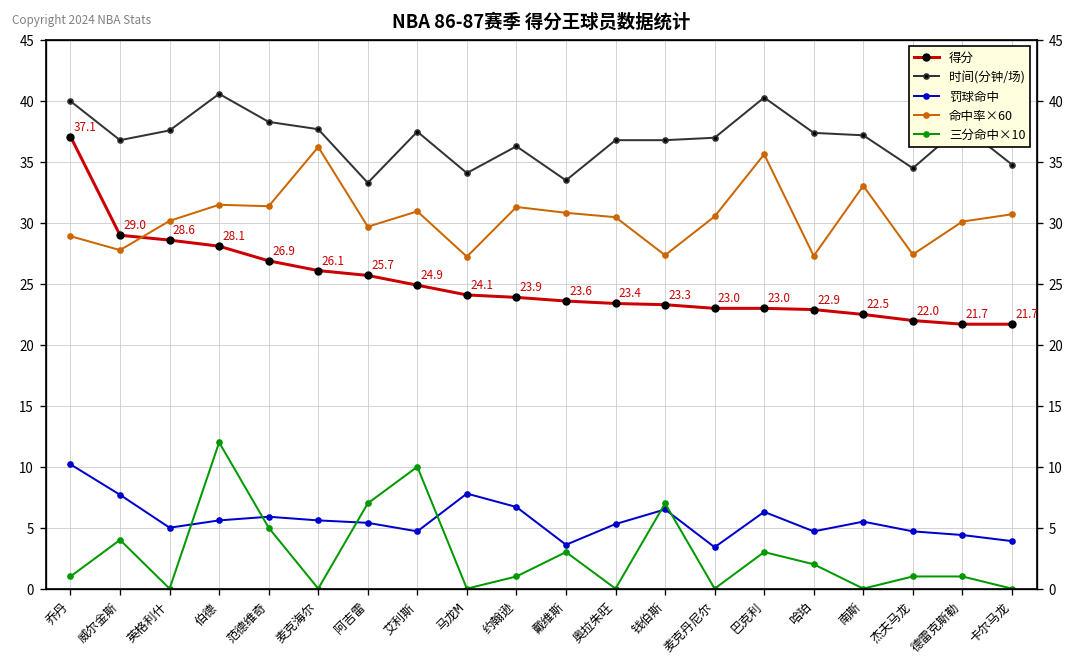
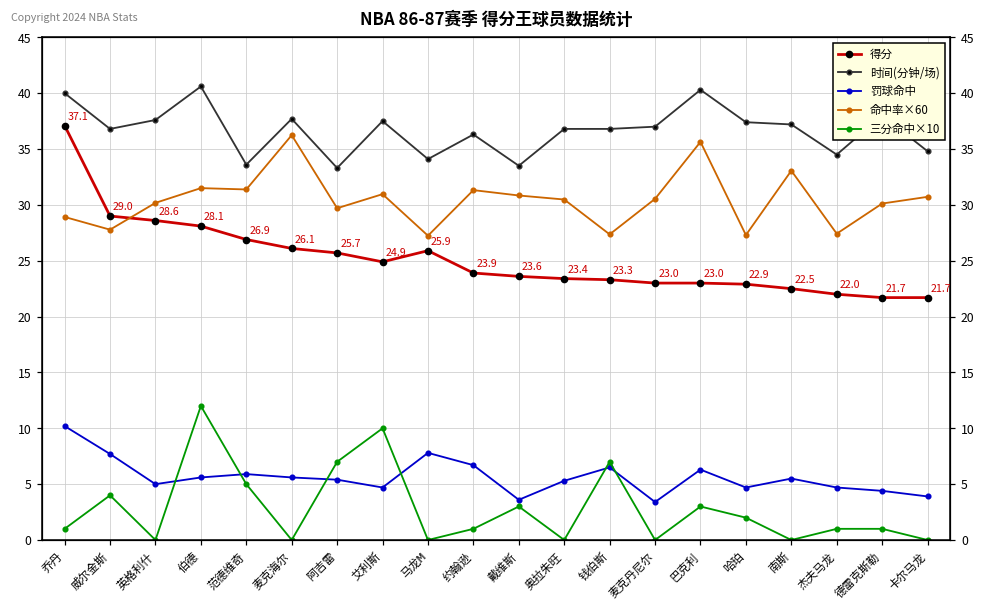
  {
    "得分": {
      "乔丹": 37.1,
      "威尔金斯": 29.0,
      "英格利什": 28.6,
      "伯德": 28.1,
      "范德维奇": 26.9,
      "麦克海尔": 26.1,
      "阿吉雷": 25.7,
      "艾利斯": 24.9,
-     "马龙M": 24.1,
+     "马龙M": 25.9,
      "约翰逊": 23.9,
      "戴维斯": 23.6,
      "奥拉朱旺": 23.4,
      "钱伯斯": 23.3,
      "麦克丹尼尔": 23.0,
      "巴克利": 23.0,
      "哈珀": 22.9,
      "南斯": 22.5,
      "杰夫马龙": 22.0,
      "德雷克斯勒": 21.7,
      "卡尔马龙": 21.7
    },
    "时间(分钟/场)": {
      "乔丹": 40.0,
      "威尔金斯": 36.8,
      "英格利什": 37.6,
      "伯德": 40.6,
-     "范德维奇": 38.3,
+     "范德维奇": 33.6,
      "麦克海尔": 37.7,
      "阿吉雷": 33.3,
      "艾利斯": 37.5,
      "马龙M": 34.1,
      "约翰逊": 36.3,
      "戴维斯": 33.5,
      "奥拉朱旺": 36.8,
      "钱伯斯": 36.8,
      "麦克丹尼尔": 37.0,
      "巴克利": 40.3,
      "哈珀": 37.4,
      "南斯": 37.2,
      "杰夫马龙": 34.5,
      "卡尔马龙": 34.8
    },
    "罚球命中": {
      "乔丹": 10.2,
      "威尔金斯": 7.7,
      "英格利什": 5.0,
      "伯德": 5.6,
      "范德维奇": 5.9,
      "麦克海尔": 5.6,
      "阿吉雷": 5.4,
      "艾利斯": 4.7,
      "马龙M": 7.8,
      "约翰逊": 6.7,
      "戴维斯": 3.6,
      "奥拉朱旺": 5.3,
      "钱伯斯": 6.5,
      "麦克丹尼尔": 3.4,
      "巴克利": 6.3,
      "哈珀": 4.7,
      "南斯": 5.5,
      "杰夫马龙": 4.7,
      "德雷克斯勒": 4.4,
      "卡尔马龙": 3.9
    },
    "命中率×60": {
      "乔丹": 28.9,
      "威尔金斯": 27.8,
      "伯德": 31.5,
      "范德维奇": 31.4,
      "麦克海尔": 36.2,
      "阿吉雷": 29.7,
      "艾利斯": 31.0,
      "约翰逊": 31.3,
      "戴维斯": 30.8,
      "奥拉朱旺": 30.5,
      "钱伯斯": 27.4,
      "麦克丹尼尔": 30.5,
      "巴克利": 35.6,
      "哈珀": 27.3,
      "南斯": 33.1,
      "杰夫马龙": 27.4,
      "德雷克斯勒": 30.1,
      "卡尔马龙": 30.7
    },
    "三分命中×10": {
      "乔丹": 1.0,
      "威尔金斯": 4.0,
      "英格利什": 0.0,
      "伯德": 12.0,
      "范德维奇": 5.0,
      "麦克海尔": 0.0,
      "阿吉雷": 7.0,
      "艾利斯": 10.0,
      "马龙M": 0.0,
      "约翰逊": 1.0,
      "戴维斯": 3.0,
      "奥拉朱旺": 0.0,
      "钱伯斯": 7.0,
      "麦克丹尼尔": 0.0,
      "巴克利": 3.0,
      "哈珀": 2.0,
      "南斯": 0.0,
      "杰夫马龙": 1.0,
      "德雷克斯勒": 1.0,
      "卡尔马龙": 0.0
    }
  }
